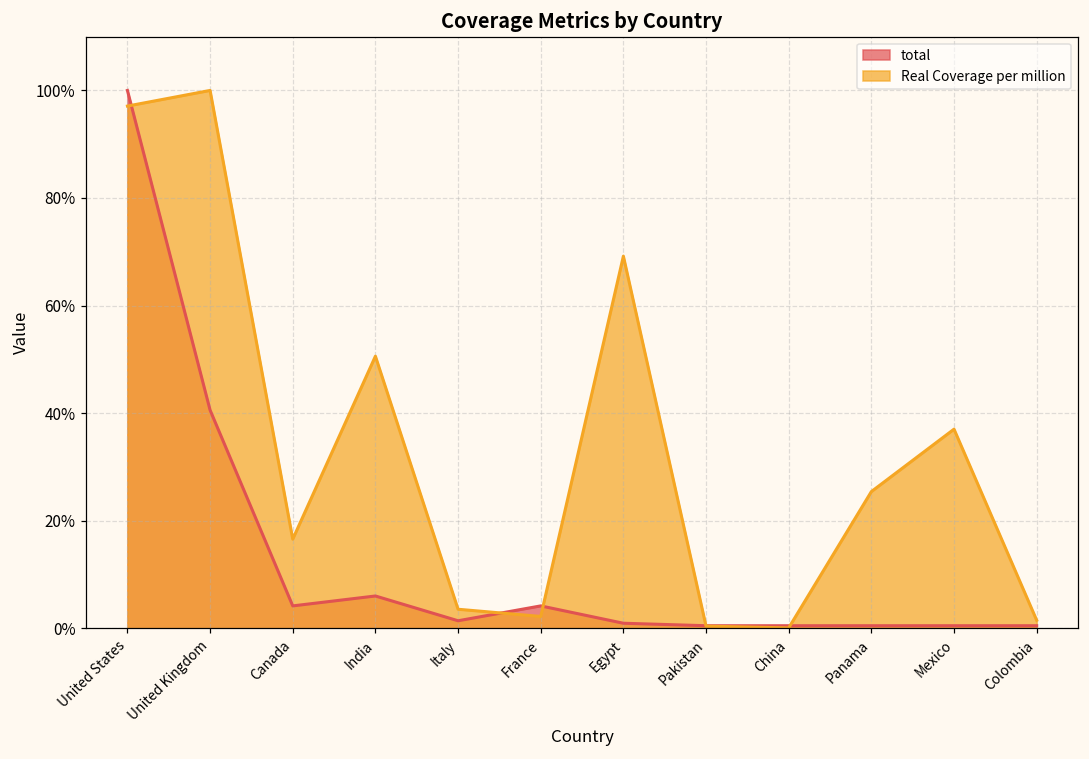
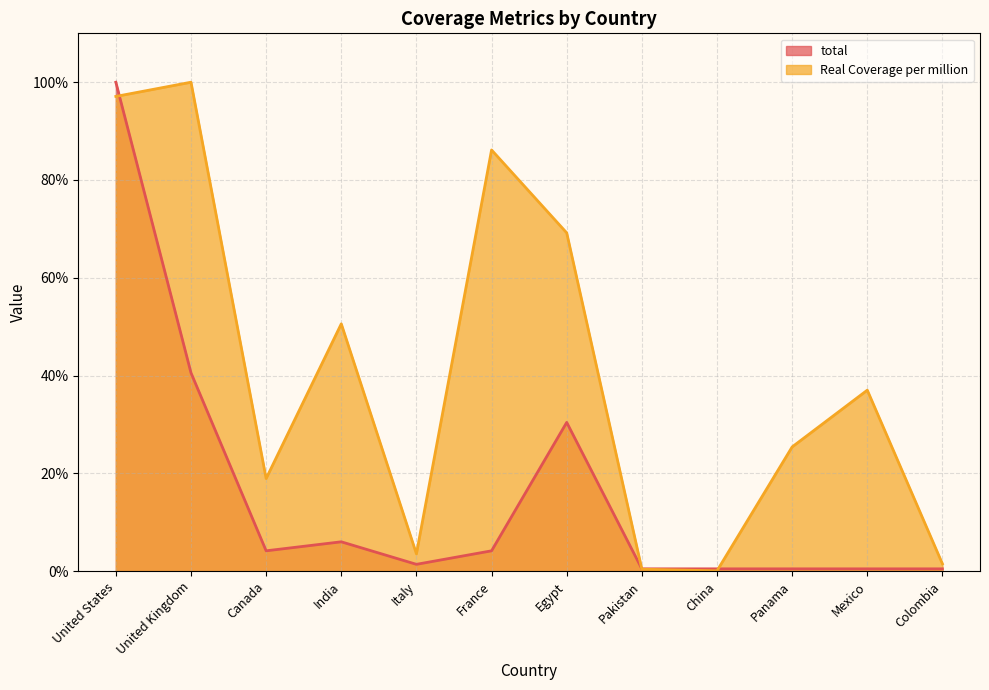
  {
    "total": {
      "United States": "100%",
      "United Kingdom": "41%",
      "Canada": "4%",
      "India": "6%",
      "Italy": "1%",
      "France": "4%",
-     "Egypt": "1%",
+     "Egypt": "30%",
      "Panama": "0%",
      "Mexico": "0%",
      "Colombia": "0%"
    },
    "Real Coverage per million": {
      "United States": "97%",
      "United Kingdom": "100%",
-     "Canada": "17%",
+     "Canada": "19%",
      "India": "51%",
      "Italy": "4%",
-     "France": "2%",
+     "France": "86%",
      "Egypt": "69%",
      "Panama": "25%",
      "Mexico": "37%",
      "Colombia": "1%"
    }
  }
